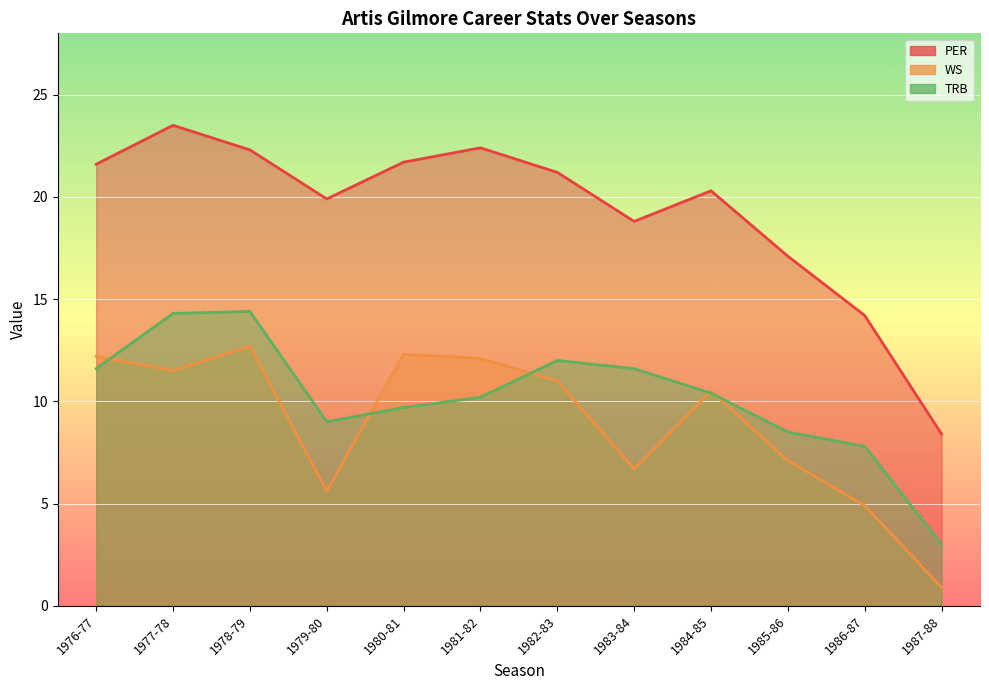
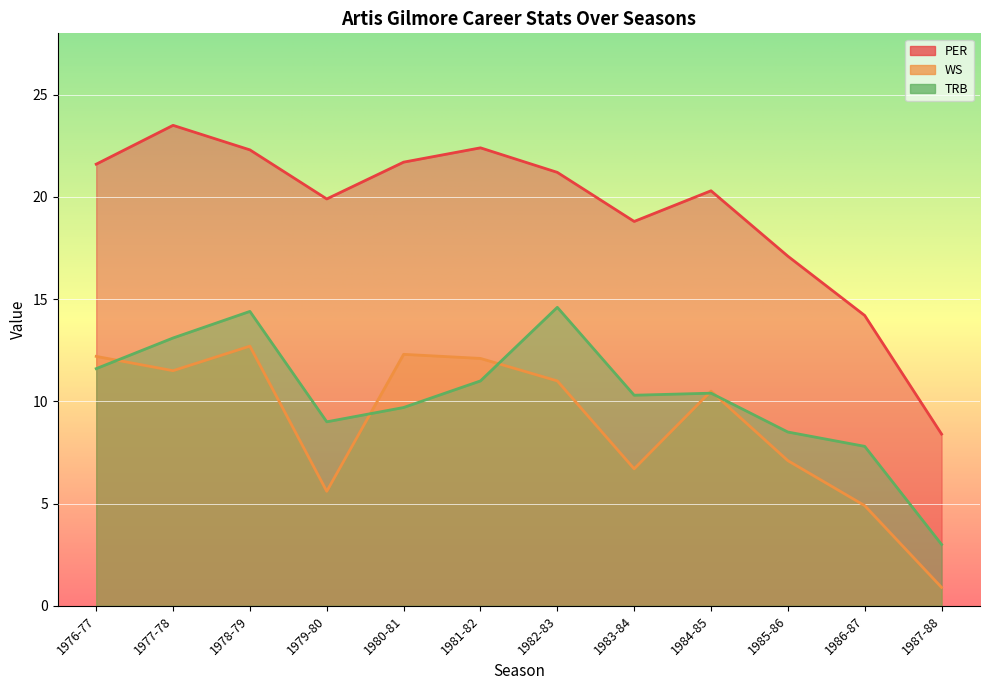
  {
    "TRB": {
      "1976-77": 11.6,
-     "1977-78": 14.3,
+     "1977-78": 13.1,
      "1978-79": 14.4,
      "1979-80": 9.0,
      "1980-81": 9.7,
-     "1981-82": 10.2,
-     "1982-83": 12.0,
-     "1983-84": 11.6,
+     "1981-82": 11.0,
+     "1982-83": 14.6,
+     "1983-84": 10.3,
      "1985-86": 8.5,
      "1986-87": 7.8,
      "1987-88": 3.0
    }
  }
